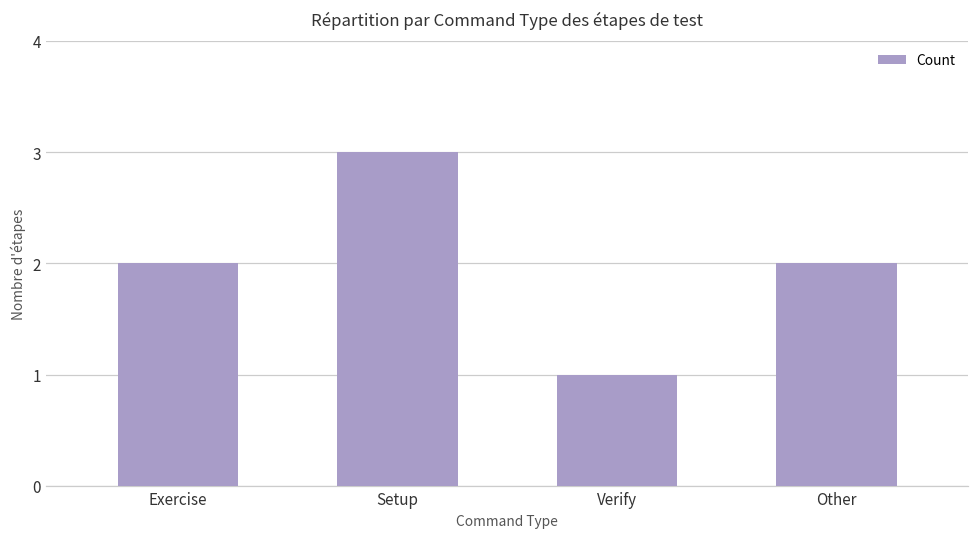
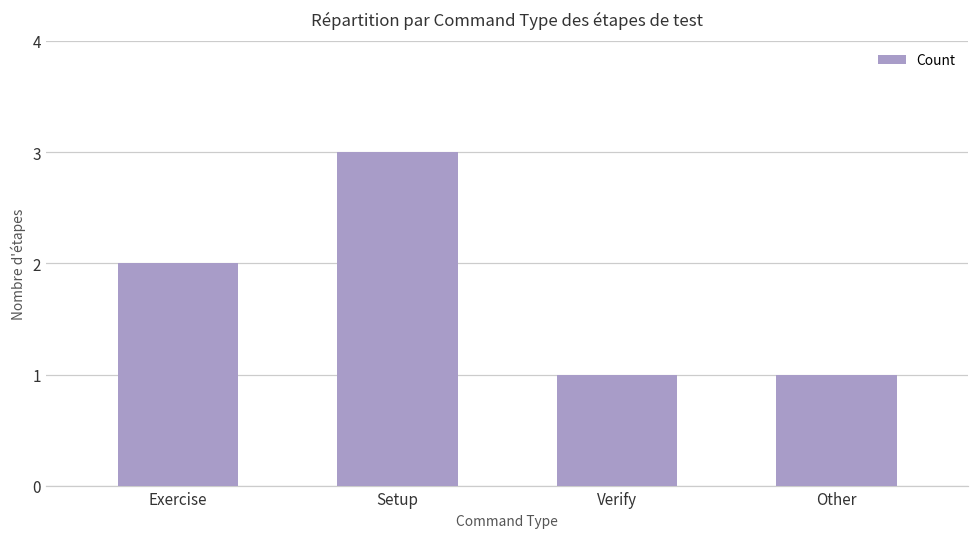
  {
    "Exercise": 2,
    "Setup": 3,
    "Verify": 1,
-   "Other": 2
+   "Other": 1
  }
